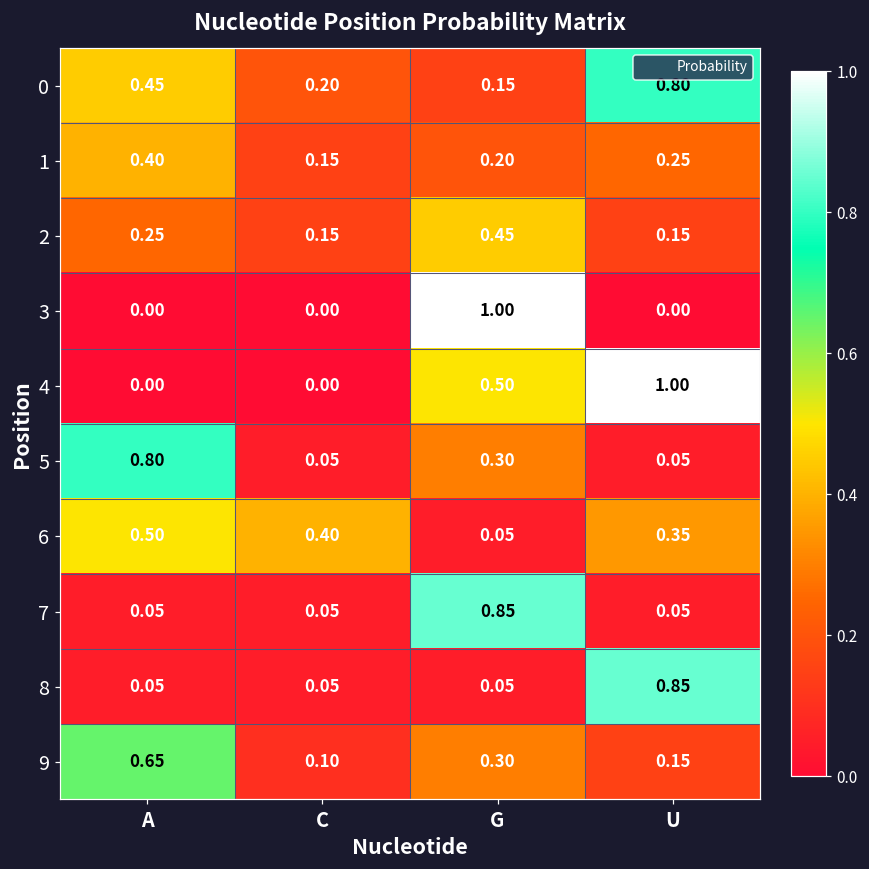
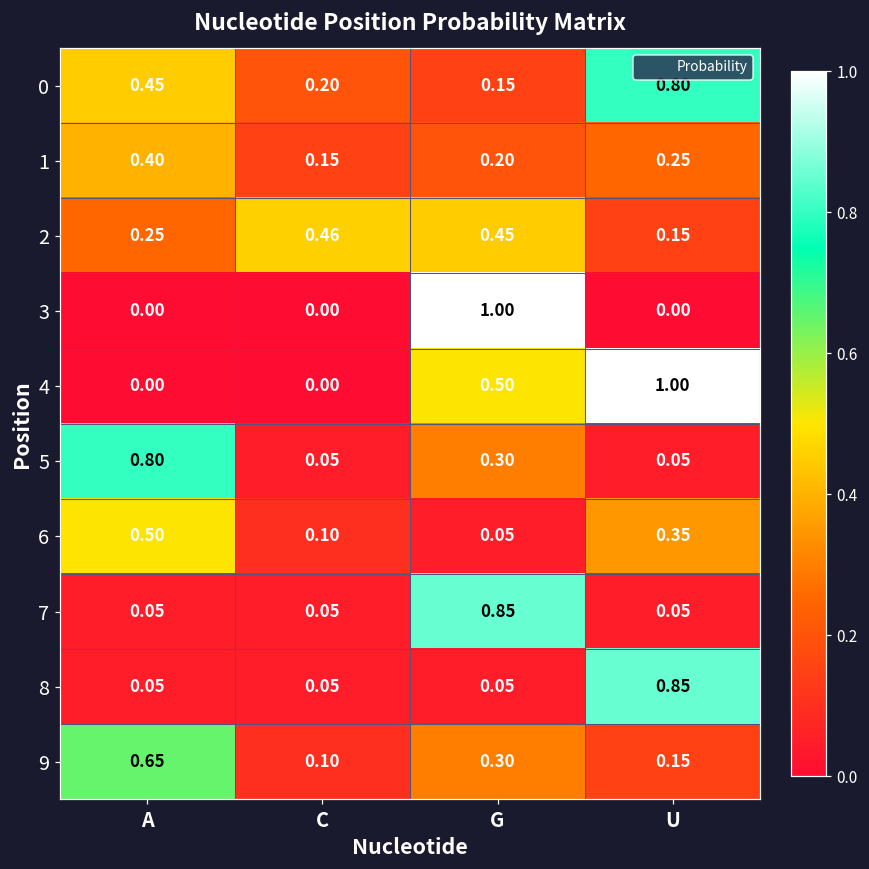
  {
    "0": {
      "A": 0.45,
      "C": 0.20,
      "G": 0.15
    },
    "1": {
      "A": 0.40,
      "C": 0.15,
      "G": 0.20,
      "U": 0.25
    },
    "2": {
      "A": 0.25,
-     "C": 0.15,
+     "C": 0.46,
      "G": 0.45,
      "U": 0.15
    },
    "3": {
      "A": 0.00,
      "C": 0.00,
      "G": 1.00,
      "U": 0.00
    },
    "4": {
      "A": 0.00,
      "C": 0.00,
      "G": 0.50,
      "U": 1.00
    },
    "5": {
      "A": 0.80,
      "C": 0.05,
      "G": 0.30,
      "U": 0.05
    },
    "6": {
      "A": 0.50,
-     "C": 0.40,
+     "C": 0.10,
      "G": 0.05,
      "U": 0.35
    },
    "7": {
      "A": 0.05,
      "C": 0.05,
      "G": 0.85,
      "U": 0.05
    },
    "8": {
      "A": 0.05,
      "C": 0.05,
      "G": 0.05,
      "U": 0.85
    },
    "9": {
      "A": 0.65,
      "C": 0.10,
      "G": 0.30,
      "U": 0.15
    }
  }
